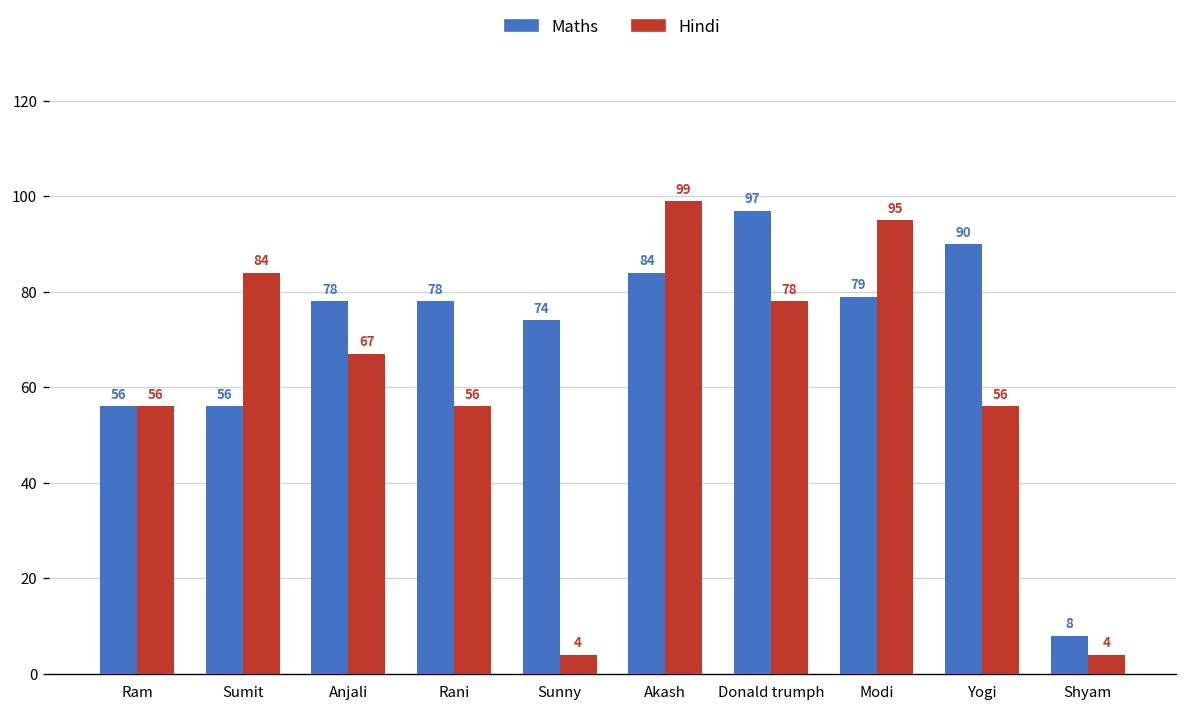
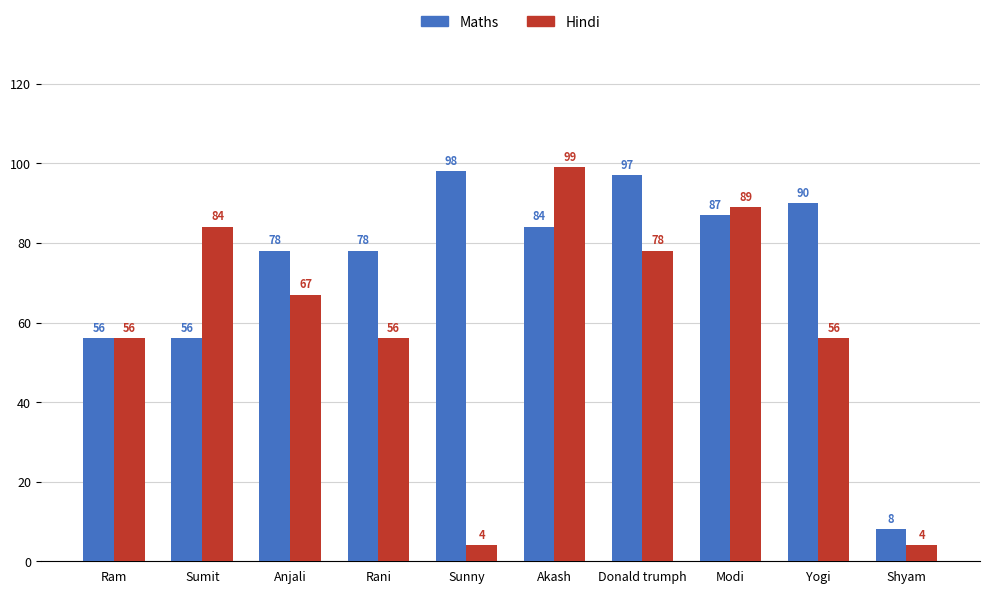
  {
    "Maths": {
      "Ram": 56,
      "Sumit": 56,
      "Anjali": 78,
      "Rani": 78,
-     "Sunny": 74,
+     "Sunny": 98,
      "Akash": 84,
      "Donald trumph": 97,
-     "Modi": 79,
+     "Modi": 87,
      "Yogi": 90,
      "Shyam": 8
    },
    "Hindi": {
      "Ram": 56,
      "Sumit": 84,
      "Anjali": 67,
      "Rani": 56,
      "Sunny": 4,
      "Akash": 99,
      "Donald trumph": 78,
-     "Modi": 95,
+     "Modi": 89,
      "Yogi": 56,
      "Shyam": 4
    }
  }
